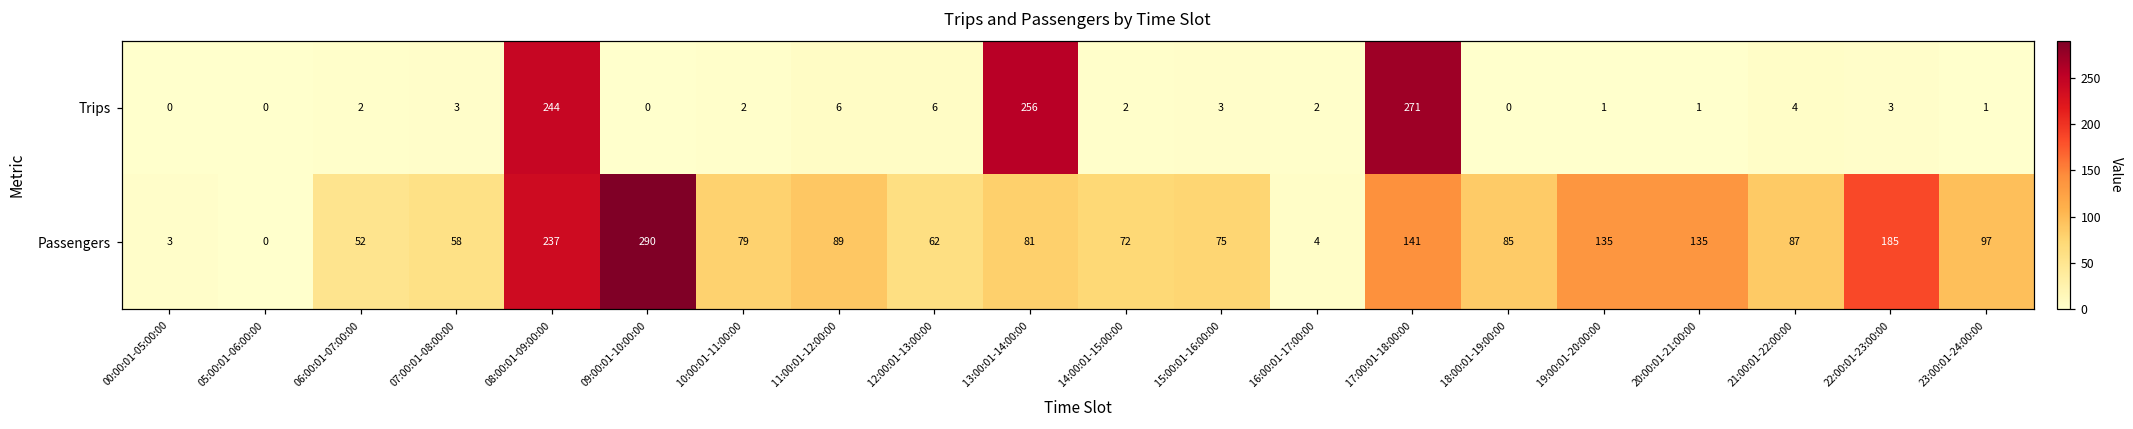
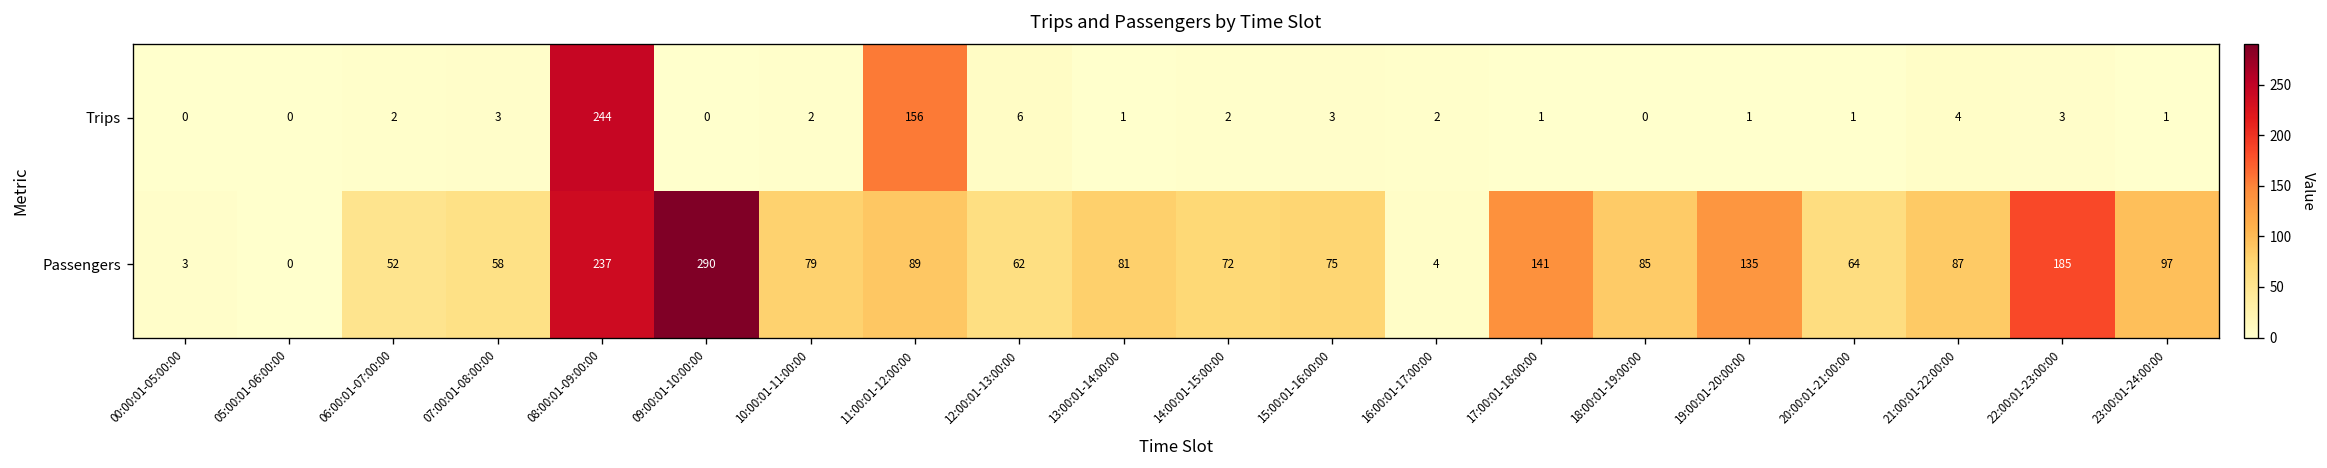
  {
    "Trips": {
      "00:00:01-05:00:00": 0,
      "05:00:01-06:00:00": 0,
      "06:00:01-07:00:00": 2,
      "07:00:01-08:00:00": 3,
      "08:00:01-09:00:00": 244,
      "09:00:01-10:00:00": 0,
      "10:00:01-11:00:00": 2,
-     "11:00:01-12:00:00": 6,
+     "11:00:01-12:00:00": 156,
      "12:00:01-13:00:00": 6,
-     "13:00:01-14:00:00": 256,
+     "13:00:01-14:00:00": 1,
      "14:00:01-15:00:00": 2,
      "15:00:01-16:00:00": 3,
      "16:00:01-17:00:00": 2,
-     "17:00:01-18:00:00": 271,
+     "17:00:01-18:00:00": 1,
      "18:00:01-19:00:00": 0,
      "19:00:01-20:00:00": 1,
      "20:00:01-21:00:00": 1,
      "21:00:01-22:00:00": 4,
      "22:00:01-23:00:00": 3,
      "23:00:01-24:00:00": 1
    },
    "Passengers": {
      "00:00:01-05:00:00": 3,
      "05:00:01-06:00:00": 0,
      "06:00:01-07:00:00": 52,
      "07:00:01-08:00:00": 58,
      "08:00:01-09:00:00": 237,
      "09:00:01-10:00:00": 290,
      "10:00:01-11:00:00": 79,
      "11:00:01-12:00:00": 89,
      "12:00:01-13:00:00": 62,
      "13:00:01-14:00:00": 81,
      "14:00:01-15:00:00": 72,
      "15:00:01-16:00:00": 75,
      "16:00:01-17:00:00": 4,
      "17:00:01-18:00:00": 141,
      "18:00:01-19:00:00": 85,
      "19:00:01-20:00:00": 135,
-     "20:00:01-21:00:00": 135,
+     "20:00:01-21:00:00": 64,
      "21:00:01-22:00:00": 87,
      "22:00:01-23:00:00": 185,
      "23:00:01-24:00:00": 97
    }
  }
